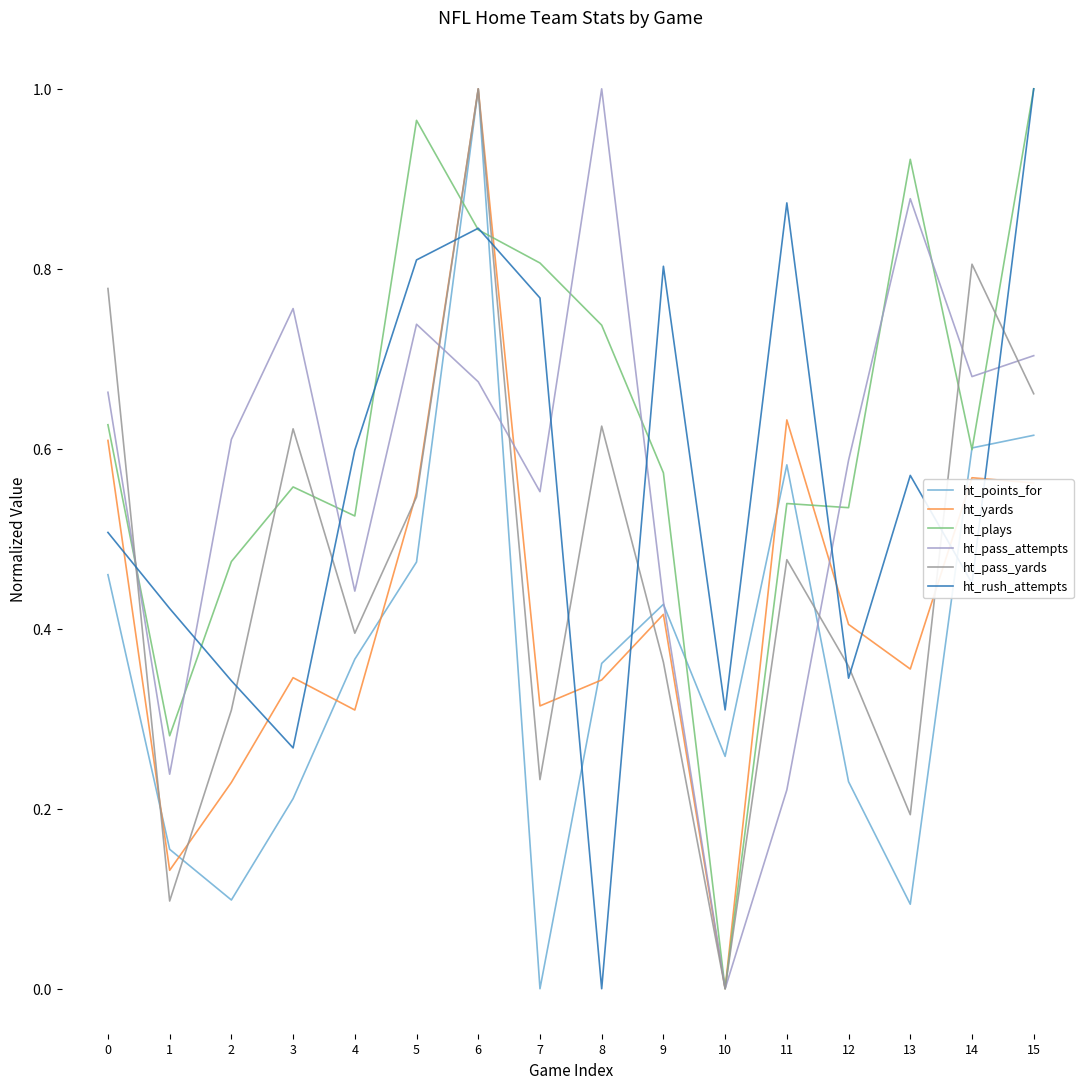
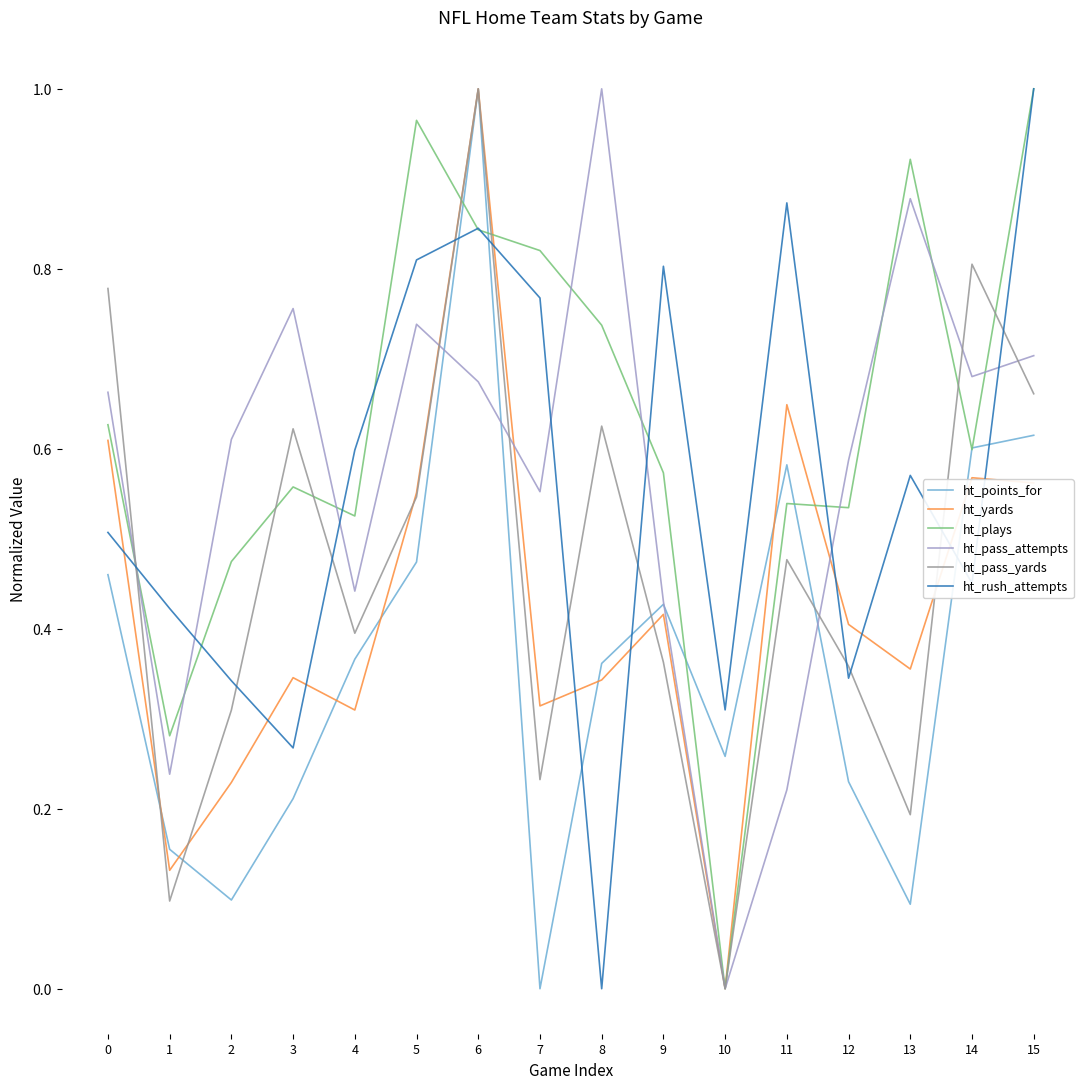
  {
    "ht_yards": {
      "0": 0.61,
      "1": 0.13,
      "2": 0.23,
      "3": 0.35,
      "4": 0.31,
      "5": 0.55,
      "7": 0.31,
      "8": 0.34,
      "9": 0.42,
-     "11": 0.63,
+     "11": 0.65,
      "12": 0.40,
      "13": 0.36,
      "14": 0.57
    },
    "ht_plays": {
      "0": 0.63,
      "1": 0.28,
      "2": 0.47,
      "3": 0.56,
      "4": 0.53,
      "5": 0.96,
-     "7": 0.81,
+     "7": 0.82,
      "8": 0.74,
      "9": 0.57,
      "11": 0.54,
      "12": 0.53,
      "13": 0.92
    },
    "ht_rush_attempts": {
      "0": 0.51,
      "1": 0.42,
      "2": 0.34,
      "3": 0.27,
      "4": 0.60,
      "5": 0.81,
      "7": 0.77,
      "8": 0.00,
      "9": 0.80,
      "10": 0.31,
      "11": 0.87,
      "12": 0.35,
      "13": 0.57
    }
  }
